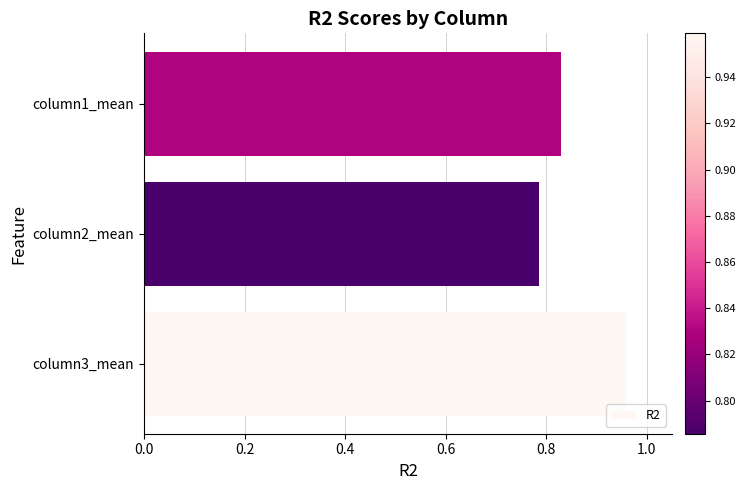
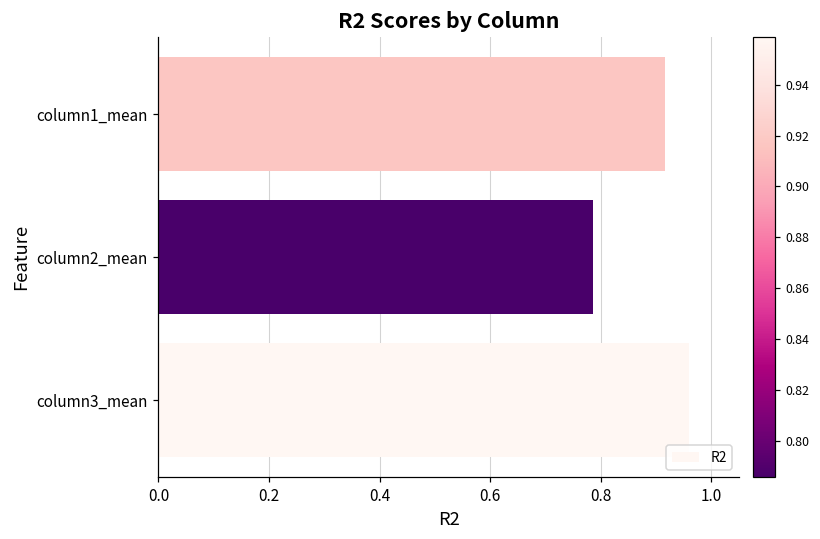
  {
-   "column1_mean": 0.83,
+   "column1_mean": 0.92,
    "column2_mean": 0.79,
    "column3_mean": 0.96
  }
